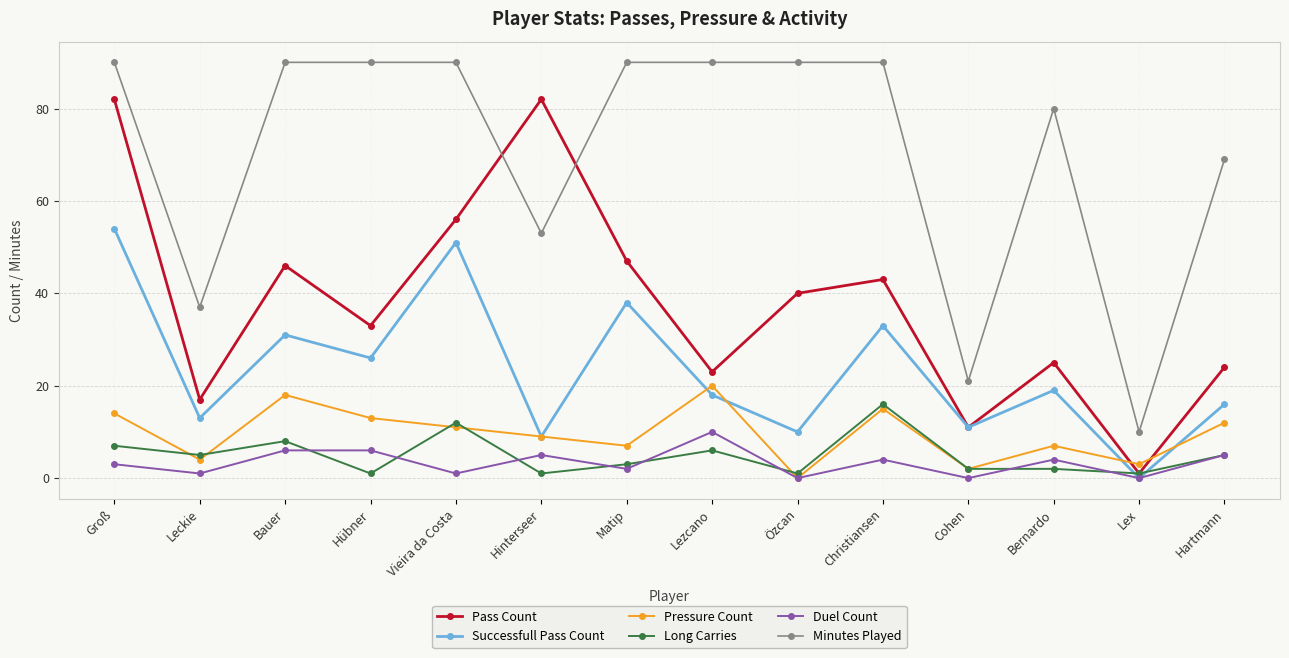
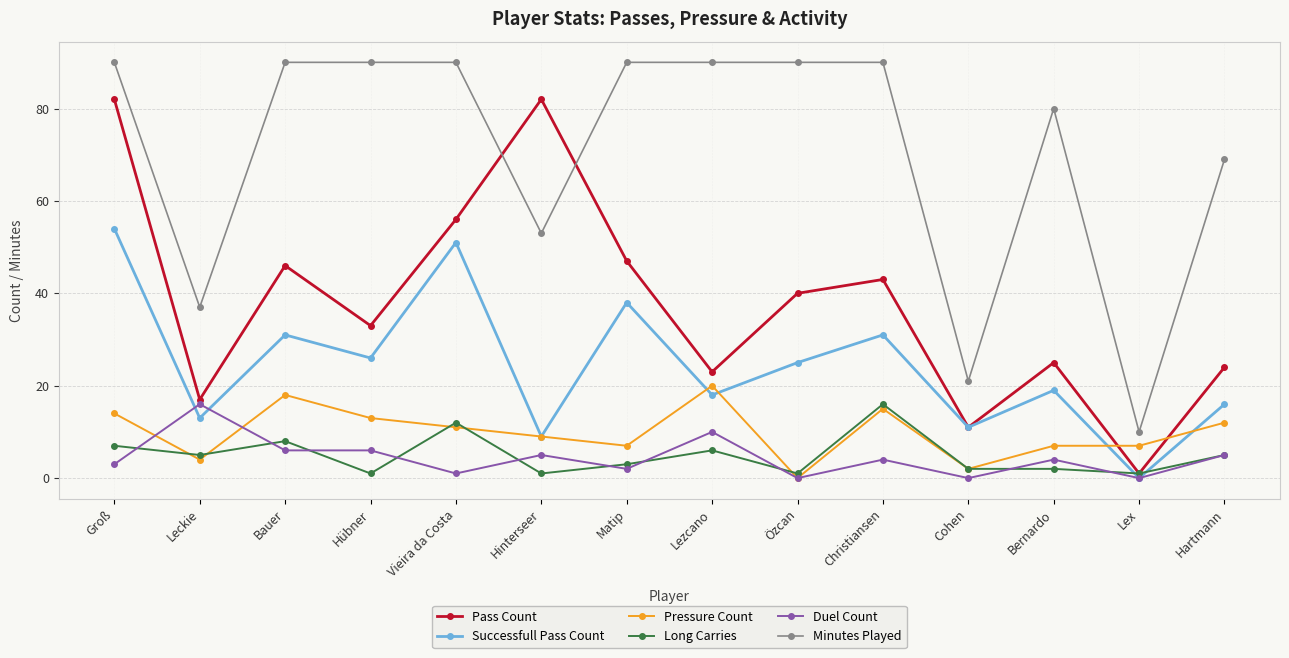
  {
    "Pass Count": {
      "Groß": 82,
      "Leckie": 17,
      "Bauer": 46,
      "Hübner": 33,
      "Vieira da Costa": 56,
      "Hinterseer": 82,
      "Matip": 47,
      "Lezcano": 23,
      "Özcan": 40,
      "Christiansen": 43,
      "Bernardo": 25,
      "Hartmann": 24
    },
    "Successfull Pass Count": {
      "Groß": 54,
      "Leckie": 13,
      "Bauer": 31,
      "Hübner": 26,
      "Vieira da Costa": 51,
      "Matip": 38,
      "Lezcano": 18,
-     "Özcan": 10,
-     "Christiansen": 33,
+     "Özcan": 25,
+     "Christiansen": 31,
      "Bernardo": 19,
      "Hartmann": 16
    },
    "Pressure Count": {
      "Groß": 14,
      "Leckie": 4,
      "Bauer": 18,
      "Hübner": 13,
      "Vieira da Costa": 11,
      "Matip": 7,
      "Lezcano": 20,
      "Christiansen": 15,
      "Bernardo": 7,
-     "Lex": 3,
+     "Lex": 7,
      "Hartmann": 12
    },
    "Long Carries": {
      "Groß": 7,
      "Leckie": 5,
      "Bauer": 8,
      "Hübner": 1,
      "Vieira da Costa": 12,
      "Hinterseer": 1,
      "Matip": 3,
      "Lezcano": 6,
      "Özcan": 1,
      "Christiansen": 16,
      "Bernardo": 2
    },
    "Duel Count": {
      "Groß": 3,
-     "Leckie": 1,
+     "Leckie": 16,
      "Bauer": 6,
      "Hübner": 6,
      "Vieira da Costa": 1,
      "Hinterseer": 5,
      "Matip": 2,
      "Lezcano": 10,
      "Christiansen": 4,
      "Cohen": 0,
      "Bernardo": 4
    },
    "Minutes Played": {
      "Groß": 90,
      "Leckie": 37,
      "Bauer": 90,
      "Hübner": 90,
      "Vieira da Costa": 90,
      "Hinterseer": 53,
      "Matip": 90,
      "Lezcano": 90,
      "Özcan": 90,
      "Christiansen": 90,
      "Cohen": 21,
      "Bernardo": 80,
      "Lex": 10,
      "Hartmann": 69
    }
  }
